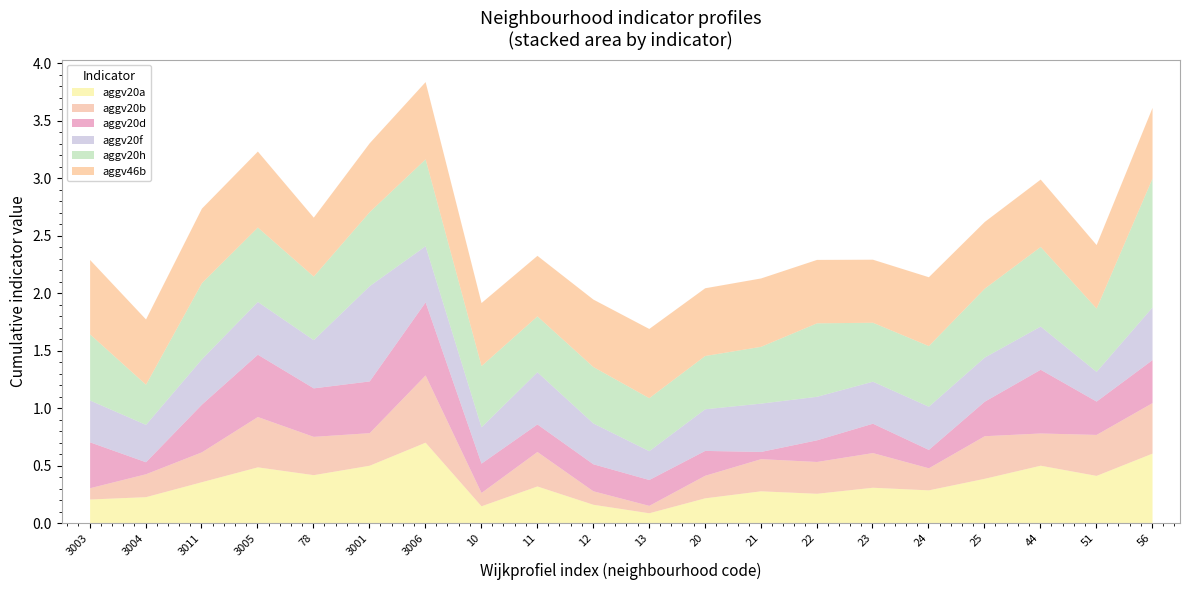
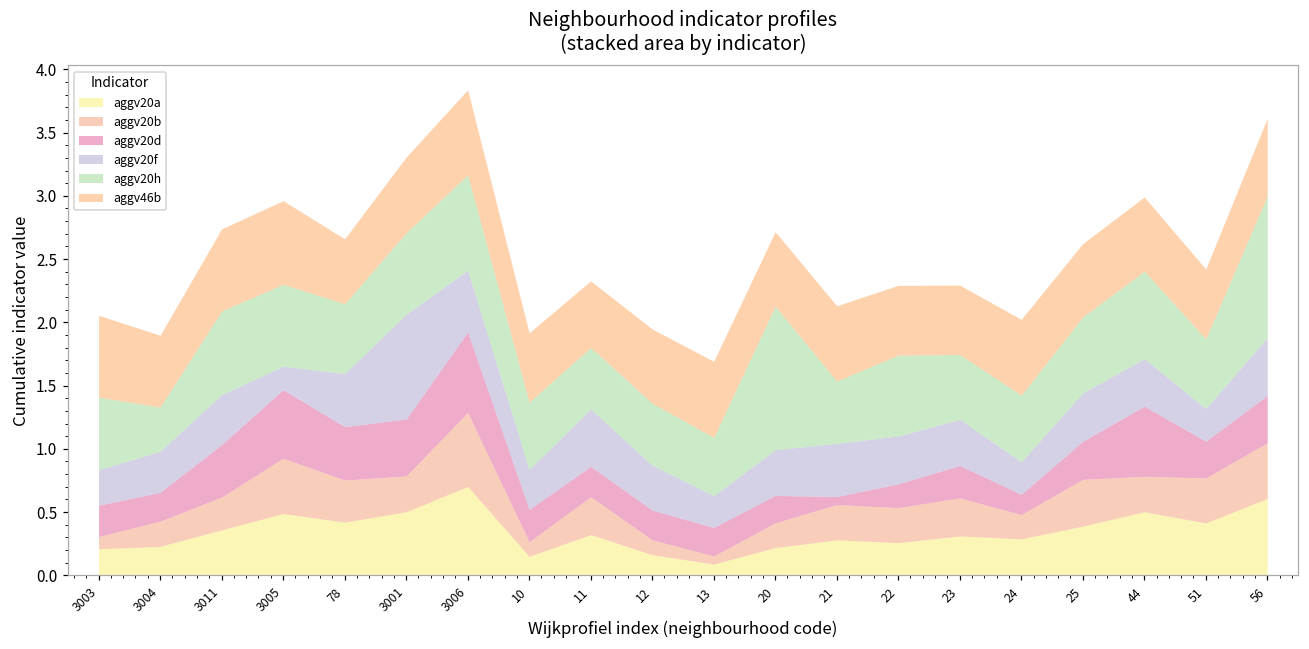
  {
    "aggv20d": {
-     "3003": 0.40,
-     "3004": 0.10,
+     "3003": 0.25,
+     "3004": 0.23,
      "3011": 0.41,
      "3005": 0.54,
      "78": 0.42,
      "3001": 0.45,
      "3006": 0.64,
      "10": 0.25,
      "11": 0.24,
      "12": 0.23,
      "13": 0.22,
      "20": 0.22,
      "21": 0.06,
      "22": 0.19,
      "23": 0.26,
      "24": 0.16,
      "25": 0.30,
      "44": 0.55,
      "51": 0.29,
      "56": 0.37
    },
    "aggv20f": {
-     "3003": 0.36,
+     "3003": 0.28,
      "3004": 0.33,
      "3011": 0.39,
-     "3005": 0.46,
+     "3005": 0.19,
      "78": 0.42,
      "3001": 0.83,
      "3006": 0.49,
      "10": 0.32,
      "11": 0.45,
      "12": 0.36,
      "13": 0.25,
      "20": 0.36,
      "21": 0.42,
      "22": 0.38,
      "23": 0.37,
-     "24": 0.38,
+     "24": 0.26,
      "25": 0.38,
      "44": 0.38,
      "51": 0.26,
      "56": 0.46
    },
    "aggv20h": {
      "3003": 0.57,
      "3004": 0.35,
      "3011": 0.66,
      "3005": 0.65,
      "78": 0.55,
      "3001": 0.64,
      "3006": 0.76,
      "10": 0.53,
      "11": 0.49,
      "12": 0.49,
      "13": 0.46,
-     "20": 0.46,
+     "20": 1.13,
      "21": 0.49,
      "22": 0.64,
      "23": 0.51,
      "24": 0.53,
      "25": 0.60,
      "44": 0.69,
      "51": 0.55,
      "56": 1.12
    }
  }
